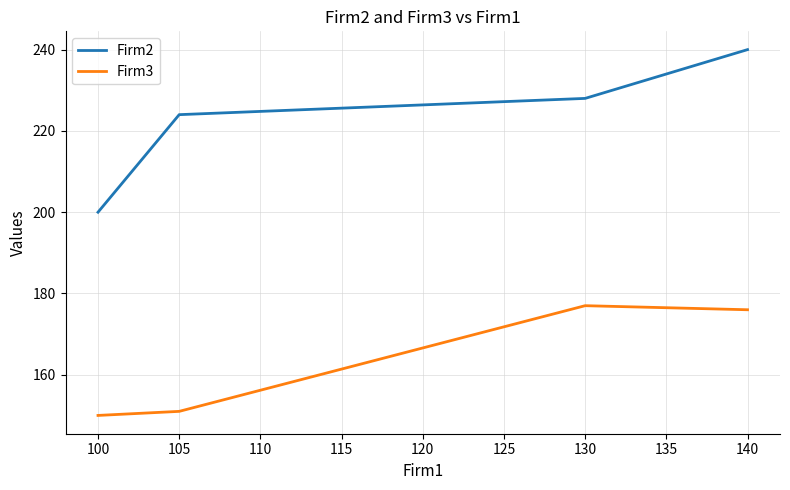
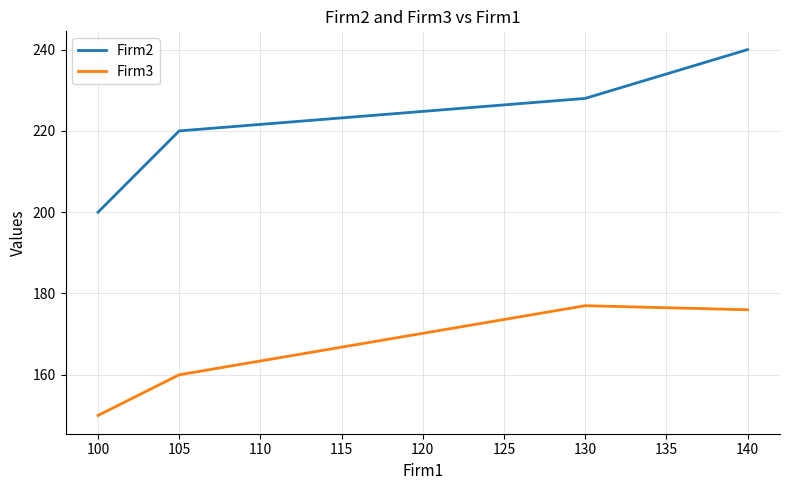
  {
    "Firm2": {
      "100": 200,
-     "105": 224,
+     "105": 220,
      "130": 228,
      "140": 240
    },
    "Firm3": {
      "100": 150,
-     "105": 151,
+     "105": 160,
      "130": 177,
      "140": 176
    }
  }
